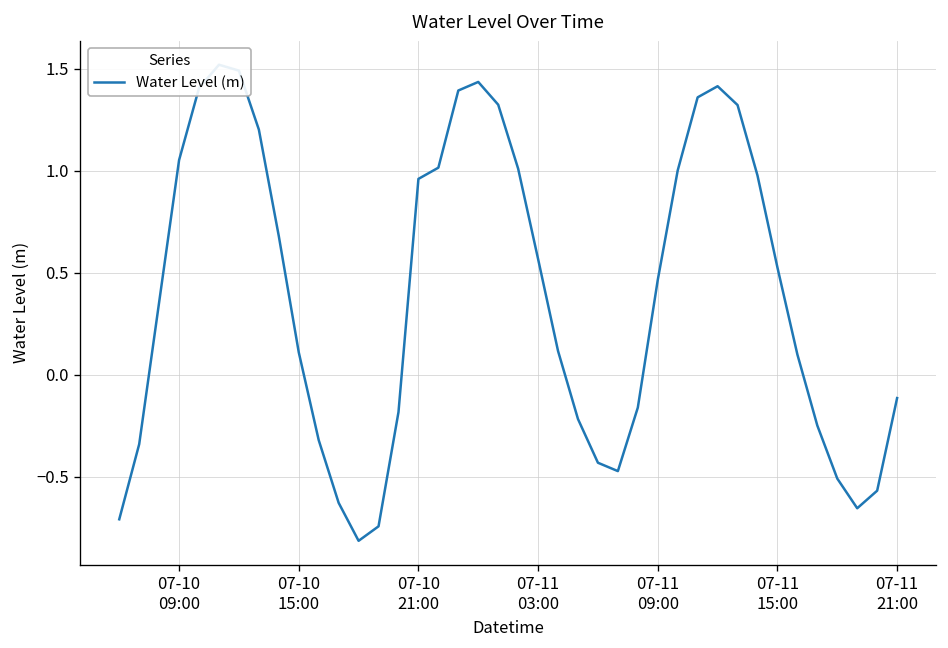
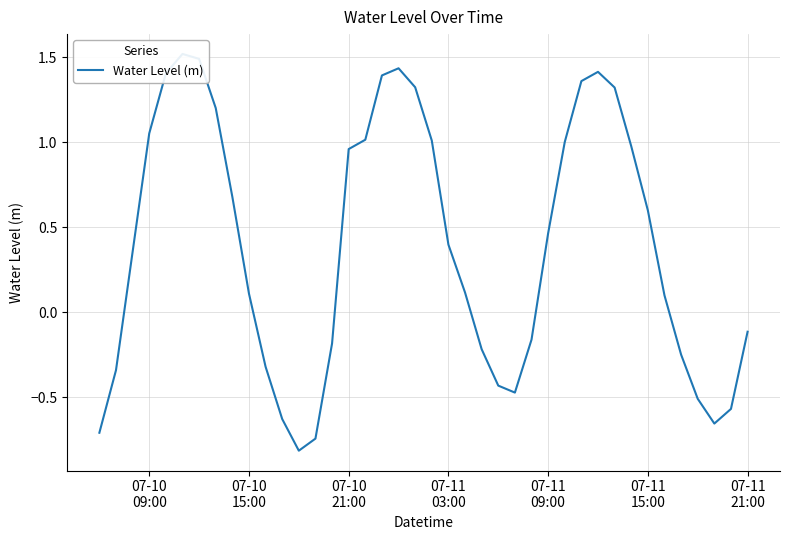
  {
    "07-10 09:00": 1.05,
    "07-10 15:00": 0.11,
    "07-10 21:00": 0.96,
-   "07-11 03:00": 0.57,
+   "07-11 03:00": 0.40,
    "07-11 09:00": 0.46,
-   "07-11 15:00": 0.53,
+   "07-11 15:00": 0.60,
    "07-11 21:00": -0.11
  }
